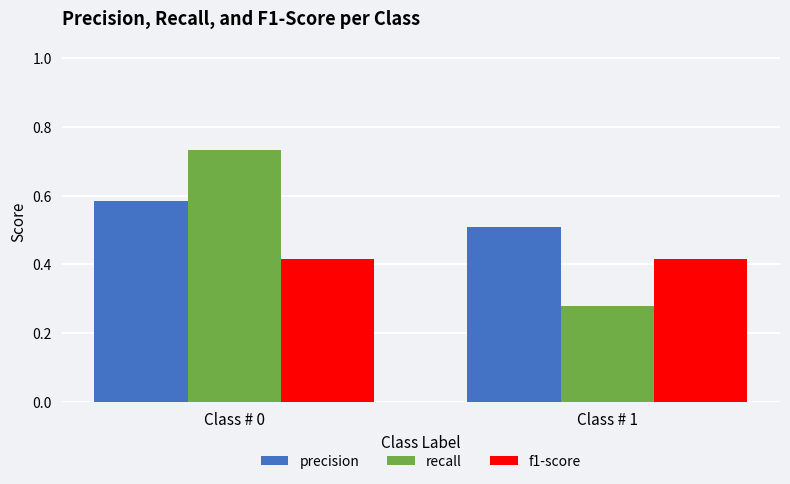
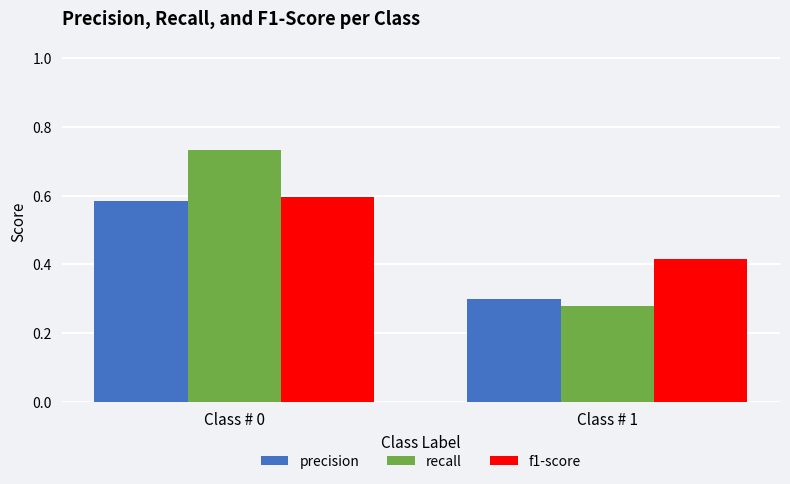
  {
    "precision": {
      "Class # 0": 0.58,
-     "Class # 1": 0.51
+     "Class # 1": 0.30
    },
    "recall": {
      "Class # 0": 0.73,
      "Class # 1": 0.28
    },
    "f1-score": {
-     "Class # 0": 0.42,
+     "Class # 0": 0.60,
      "Class # 1": 0.41
    }
  }
